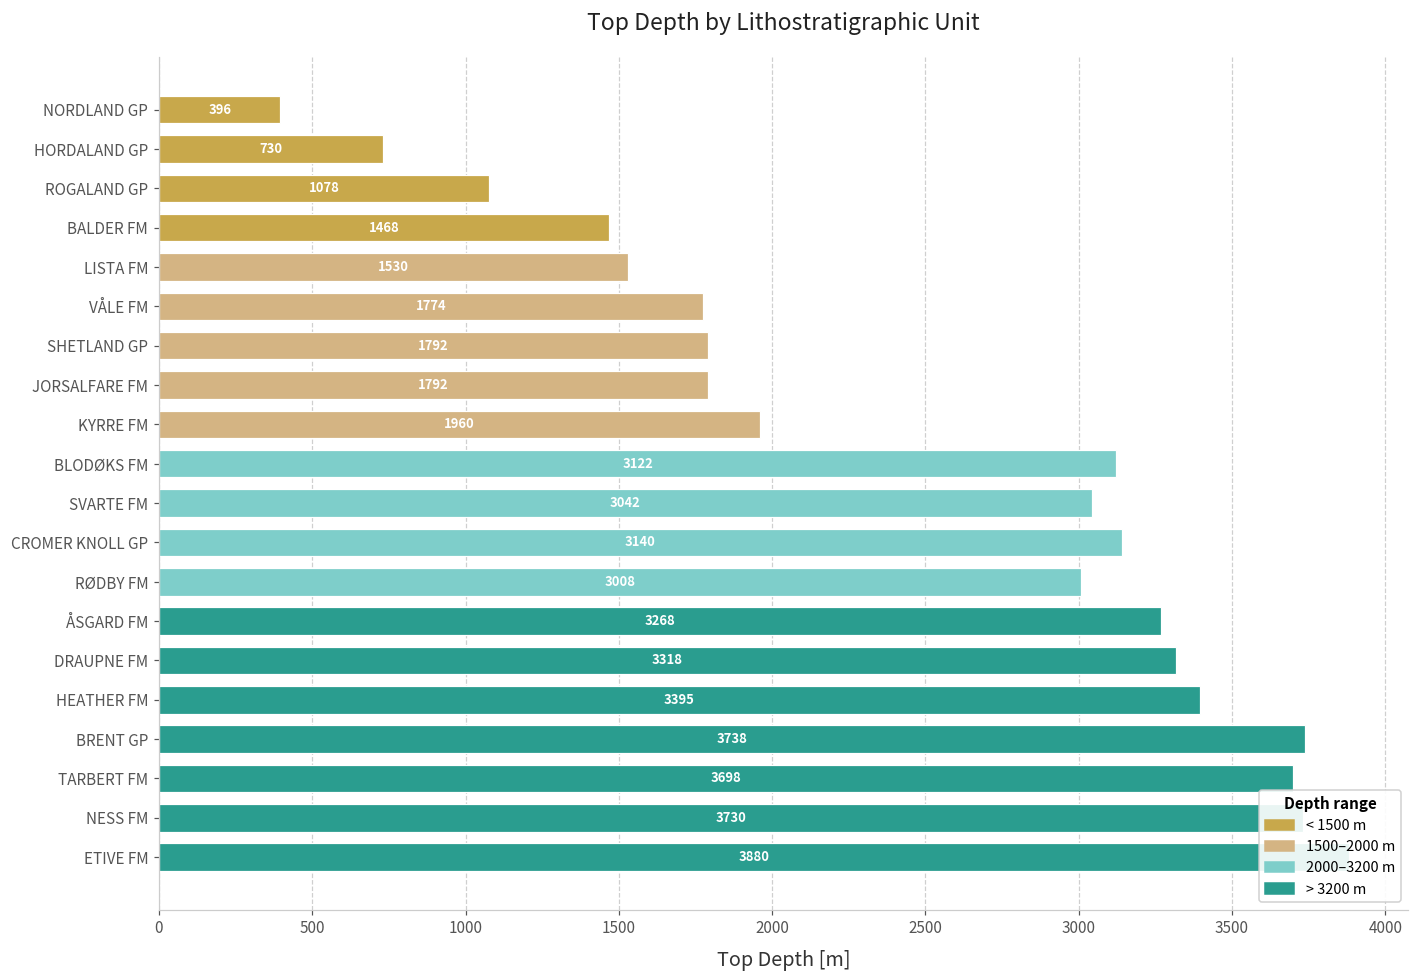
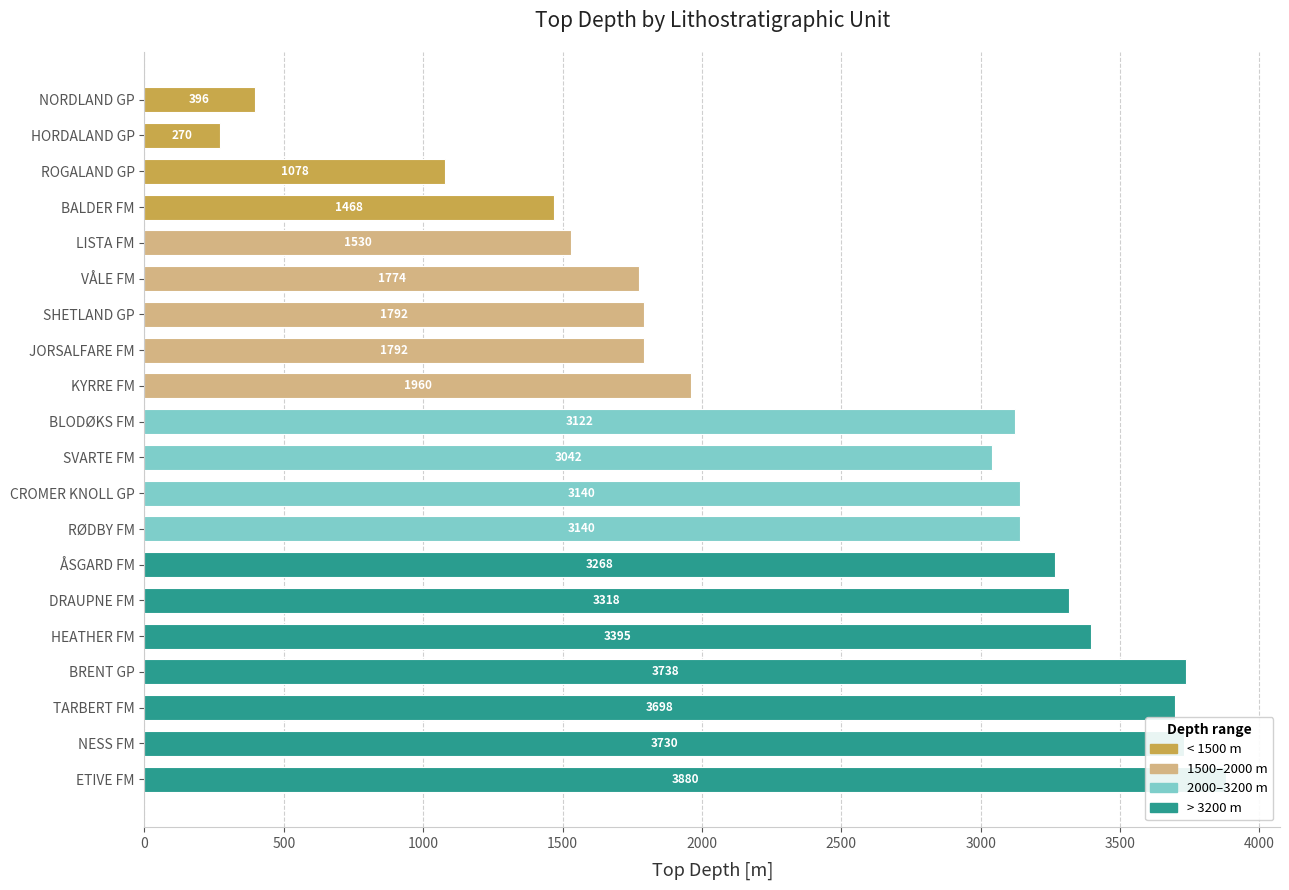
  {
    "NORDLAND GP": 396,
-   "HORDALAND GP": 730,
+   "HORDALAND GP": 270,
    "ROGALAND GP": 1078,
    "BALDER FM": 1468,
    "LISTA FM": 1530,
    "VÅLE FM": 1774,
    "SHETLAND GP": 1792,
    "JORSALFARE FM": 1792,
    "KYRRE FM": 1960,
    "BLODØKS FM": 3122,
    "SVARTE FM": 3042,
    "CROMER KNOLL GP": 3140,
-   "RØDBY FM": 3008,
+   "RØDBY FM": 3140,
    "ÅSGARD FM": 3268,
    "DRAUPNE FM": 3318,
    "HEATHER FM": 3395,
    "BRENT GP": 3738,
    "TARBERT FM": 3698
  }
